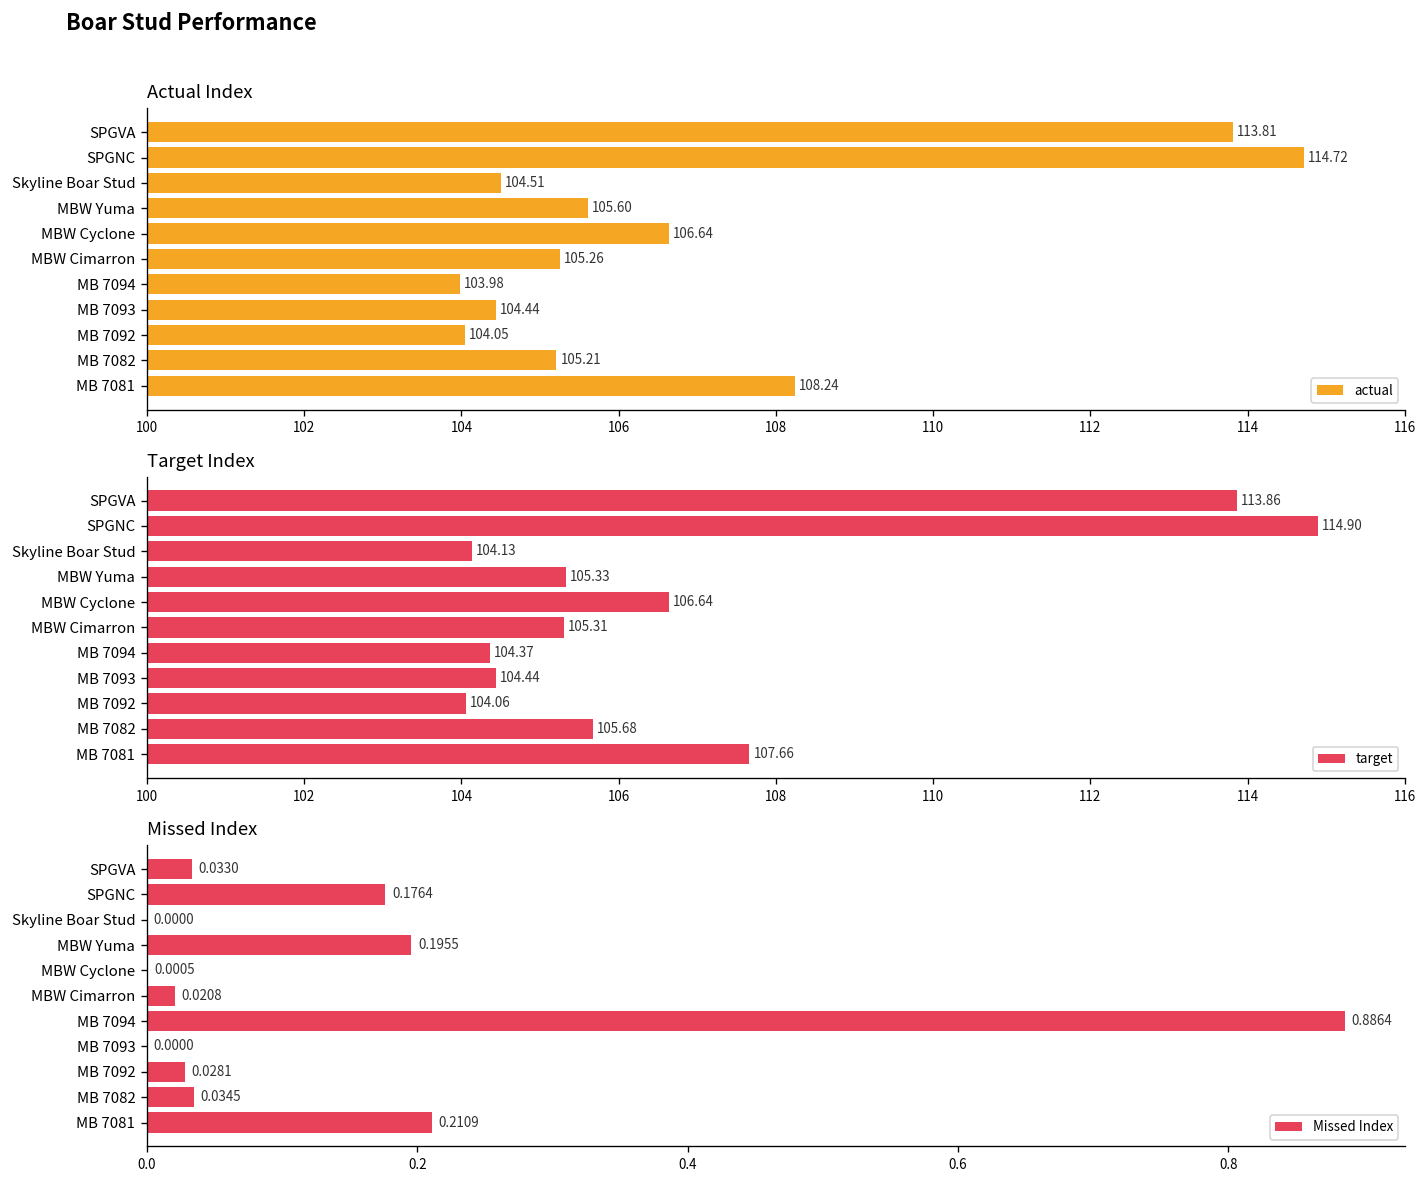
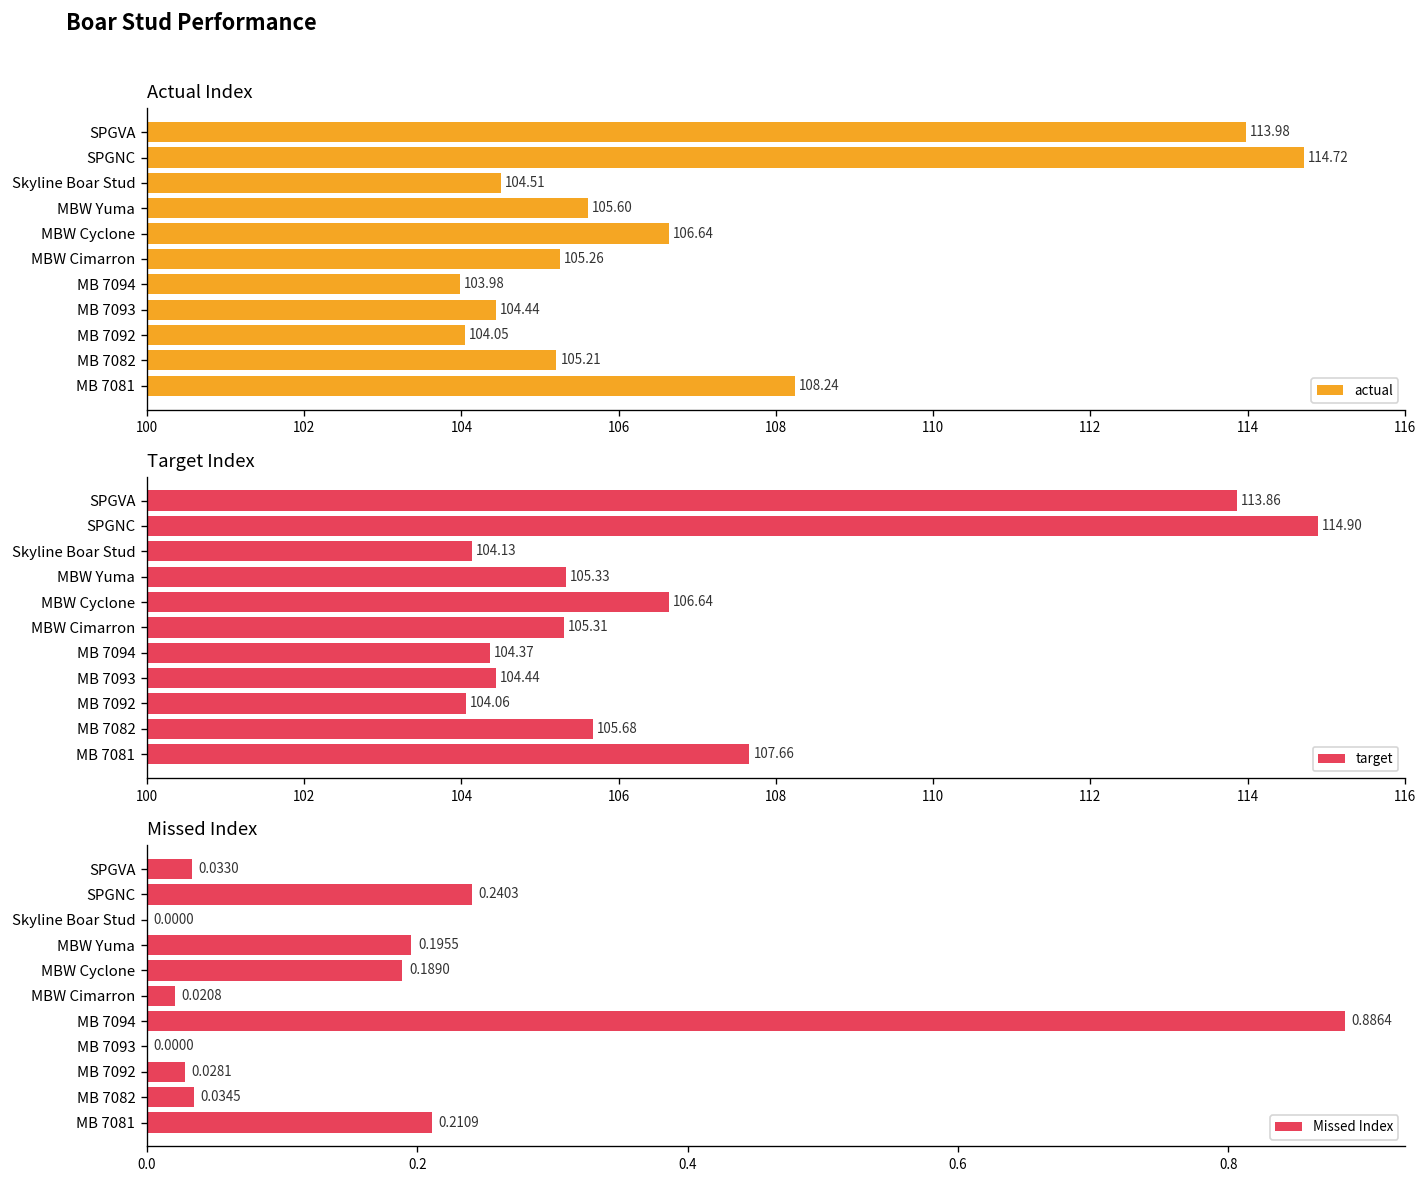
  {
    "Actual Index": {
-     "SPGVA": 113.81,
+     "SPGVA": 113.98,
      "SPGNC": 114.72,
      "Skyline Boar Stud": 104.51,
      "MBW Yuma": 105.60,
      "MBW Cyclone": 106.64,
      "MBW Cimarron": 105.26,
      "MB 7094": 103.98,
      "MB 7093": 104.44,
      "MB 7092": 104.05,
      "MB 7082": 105.21,
      "MB 7081": 108.24
    },
    "Target Index": {
      "SPGVA": 113.86,
      "SPGNC": 114.90,
      "Skyline Boar Stud": 104.13,
      "MBW Yuma": 105.33,
      "MBW Cyclone": 106.64,
      "MBW Cimarron": 105.31,
      "MB 7094": 104.37,
      "MB 7093": 104.44,
      "MB 7092": 104.06,
      "MB 7082": 105.68,
      "MB 7081": 107.66
    },
    "Missed Index": {
      "SPGVA": 0.0330,
-     "SPGNC": 0.1764,
+     "SPGNC": 0.2403,
      "Skyline Boar Stud": 0.0000,
      "MBW Yuma": 0.1955,
-     "MBW Cyclone": 0.0005,
+     "MBW Cyclone": 0.1890,
      "MBW Cimarron": 0.0208,
      "MB 7094": 0.8864,
      "MB 7093": 0.0000,
      "MB 7092": 0.0281,
      "MB 7082": 0.0345,
      "MB 7081": 0.2109
    }
  }
